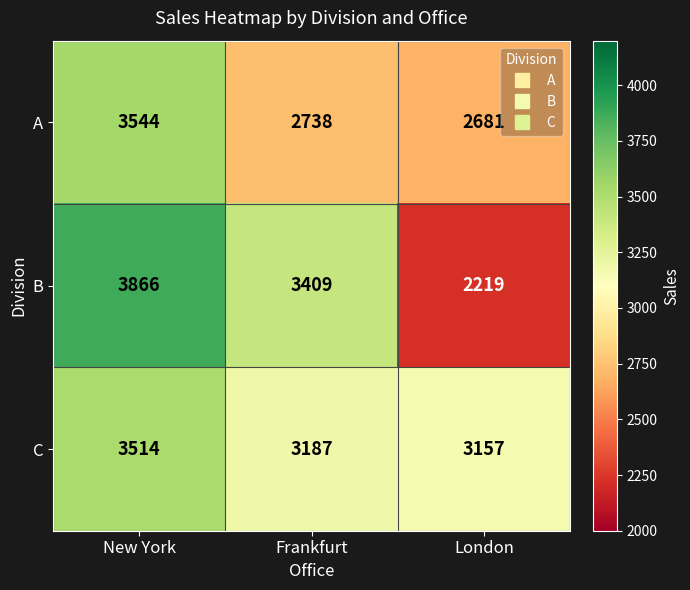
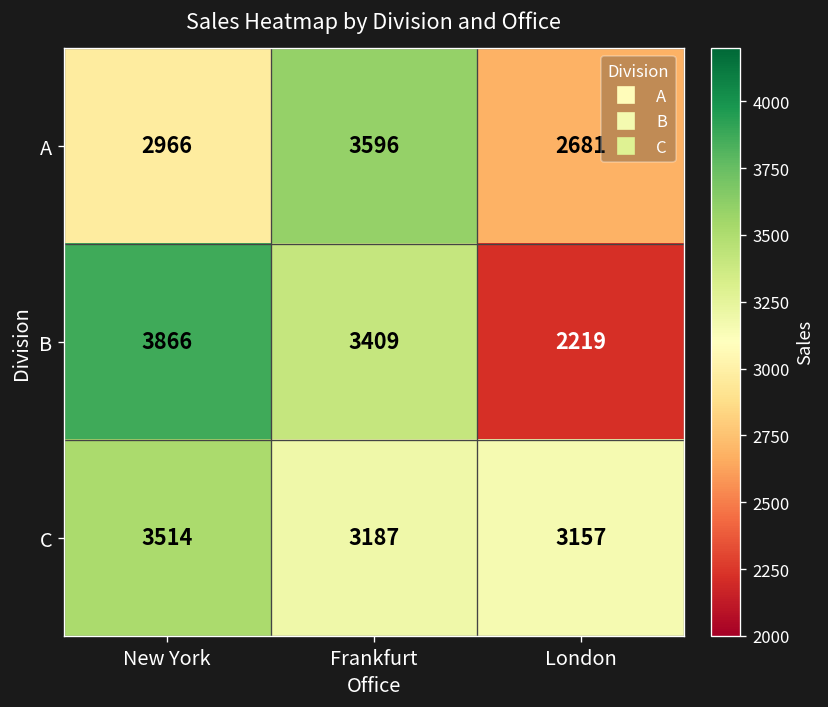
  {
    "A": {
-     "New York": 3544,
-     "Frankfurt": 2738
+     "New York": 2966,
+     "Frankfurt": 3596
    },
    "B": {
      "New York": 3866,
      "Frankfurt": 3409,
      "London": 2219
    },
    "C": {
      "New York": 3514,
      "Frankfurt": 3187,
      "London": 3157
    }
  }
